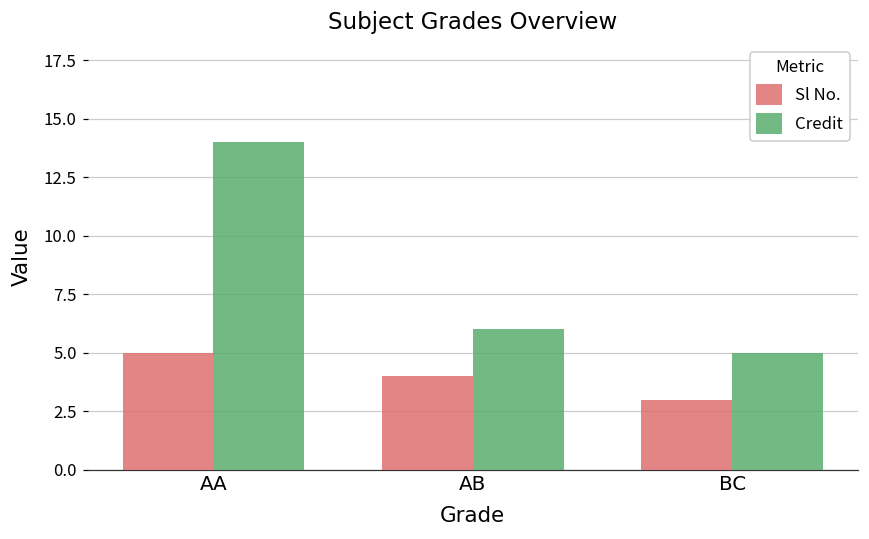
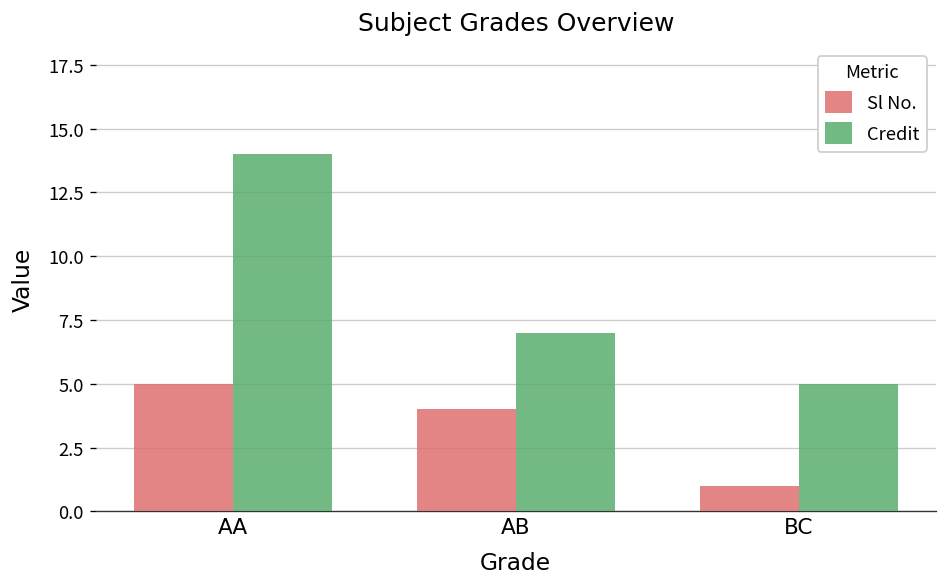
  {
    "Sl No.": {
      "AA": 5,
      "AB": 4,
-     "BC": 3
+     "BC": 1
    },
    "Credit": {
      "AA": 14,
-     "AB": 6,
+     "AB": 7,
      "BC": 5
    }
  }
